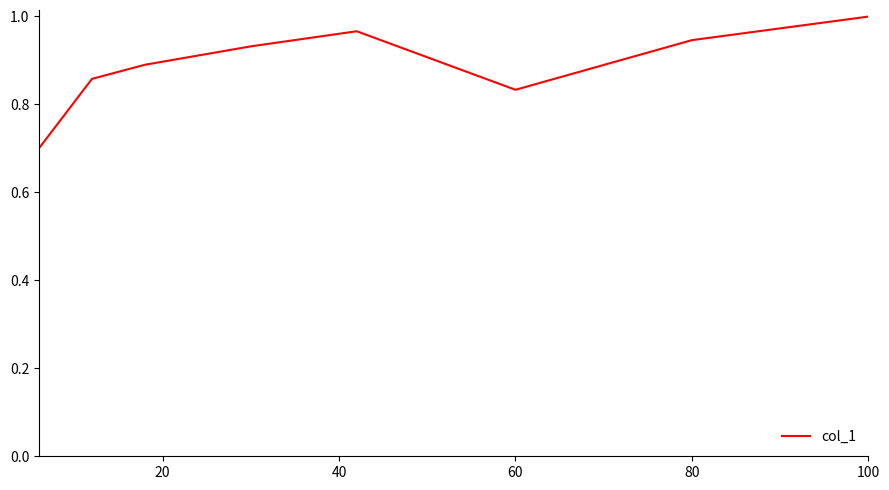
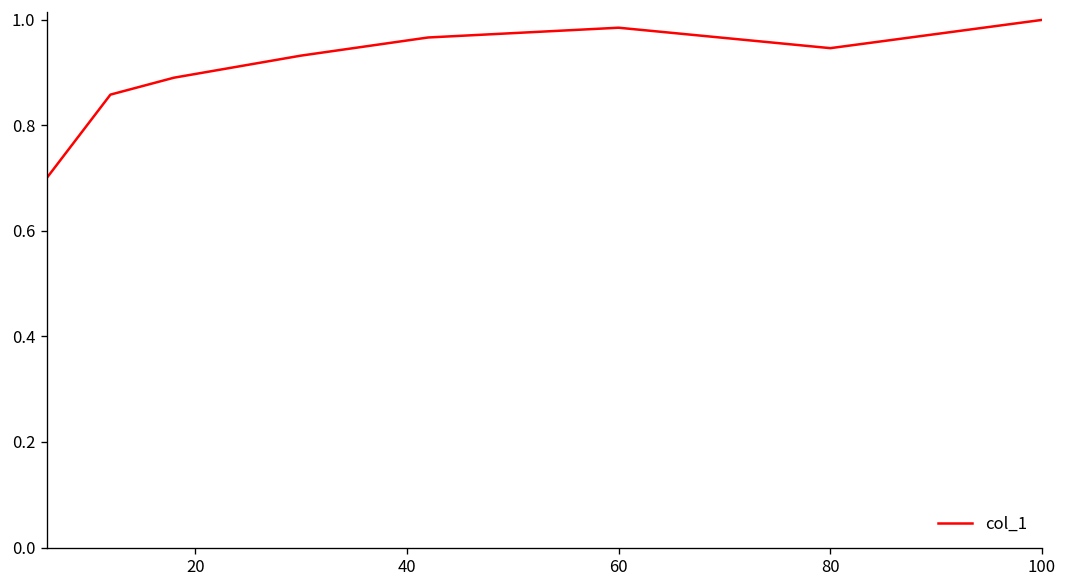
  {
-   "60": 0.83,
+   "60": 0.98,
    "80": 0.95,
    "100": 1.00
  }
